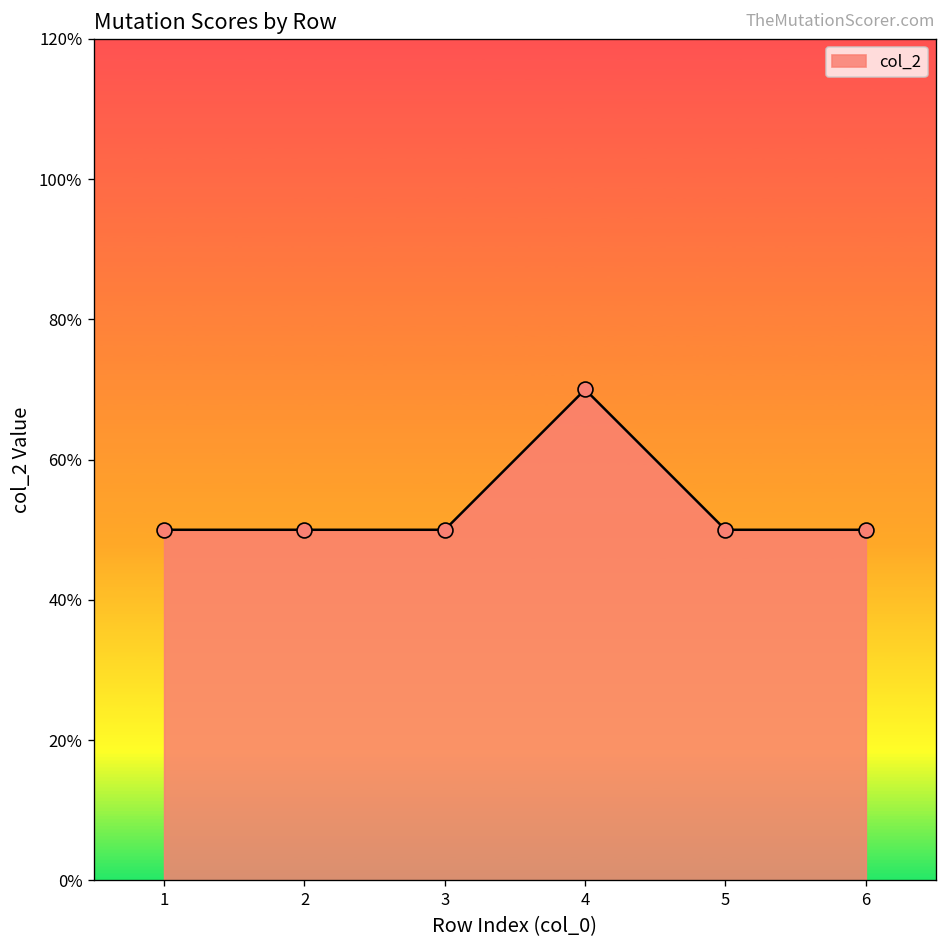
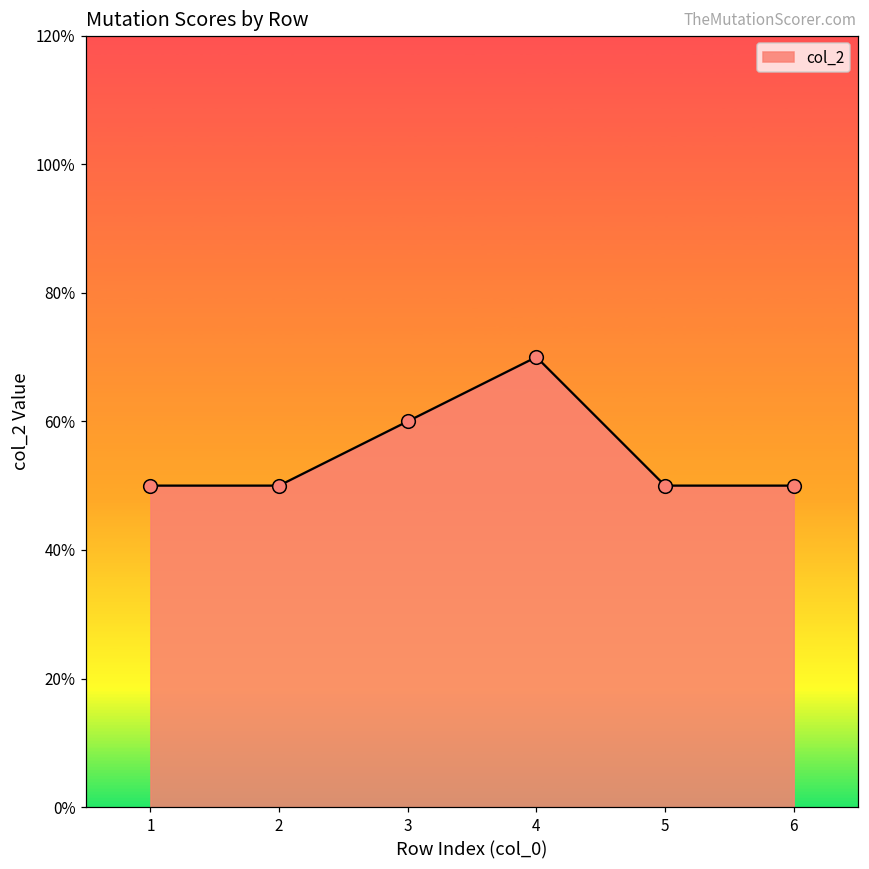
  {
    "1": "50%",
    "2": "50%",
-   "3": "50%",
+   "3": "60%",
    "4": "70%",
    "5": "50%",
    "6": "50%"
  }
